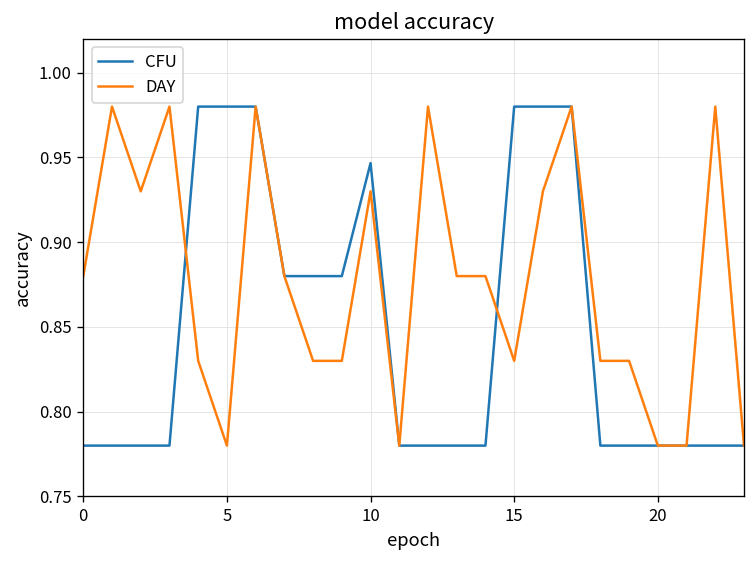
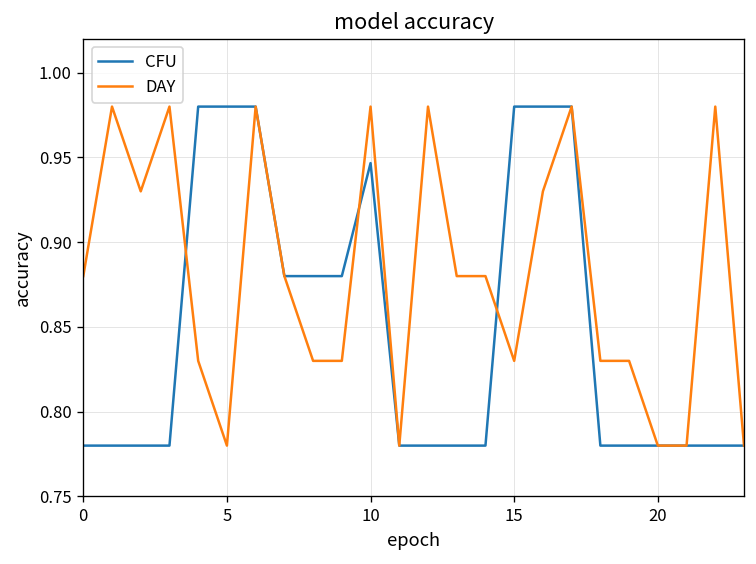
  {
    "CFU": {
      "0": 0.780,
      "5": 0.980,
      "10": 0.947,
      "15": 0.980
    },
    "DAY": {
      "0": 0.880,
      "5": 0.780,
-     "10": 0.930,
+     "10": 0.980,
      "15": 0.830
    }
  }
